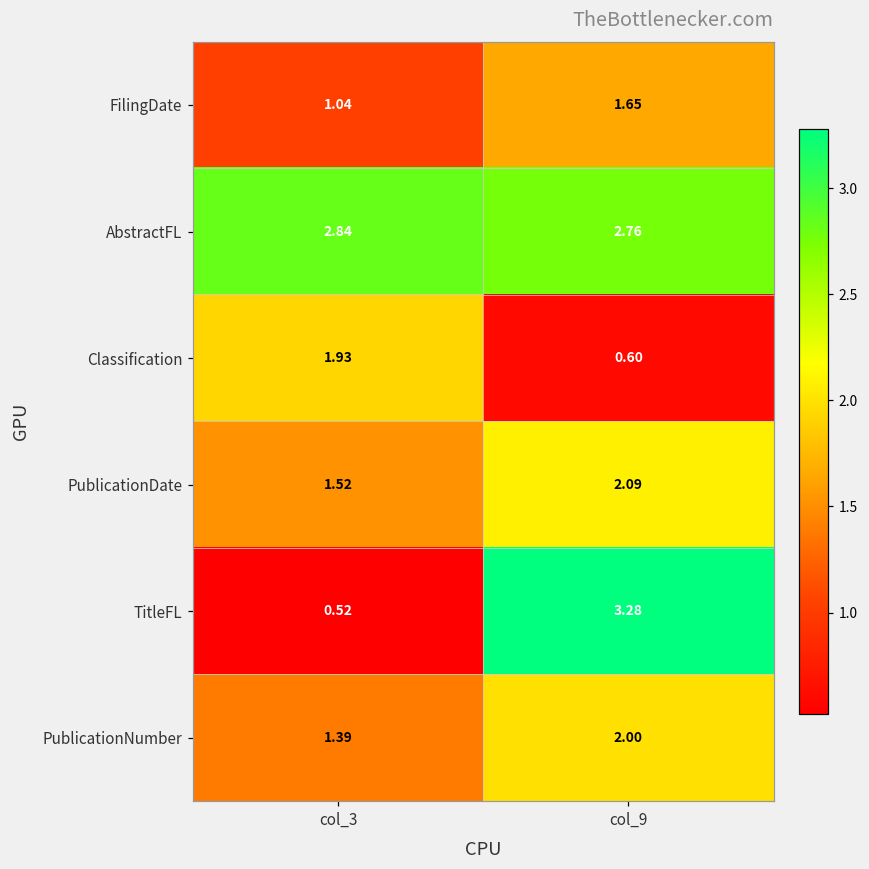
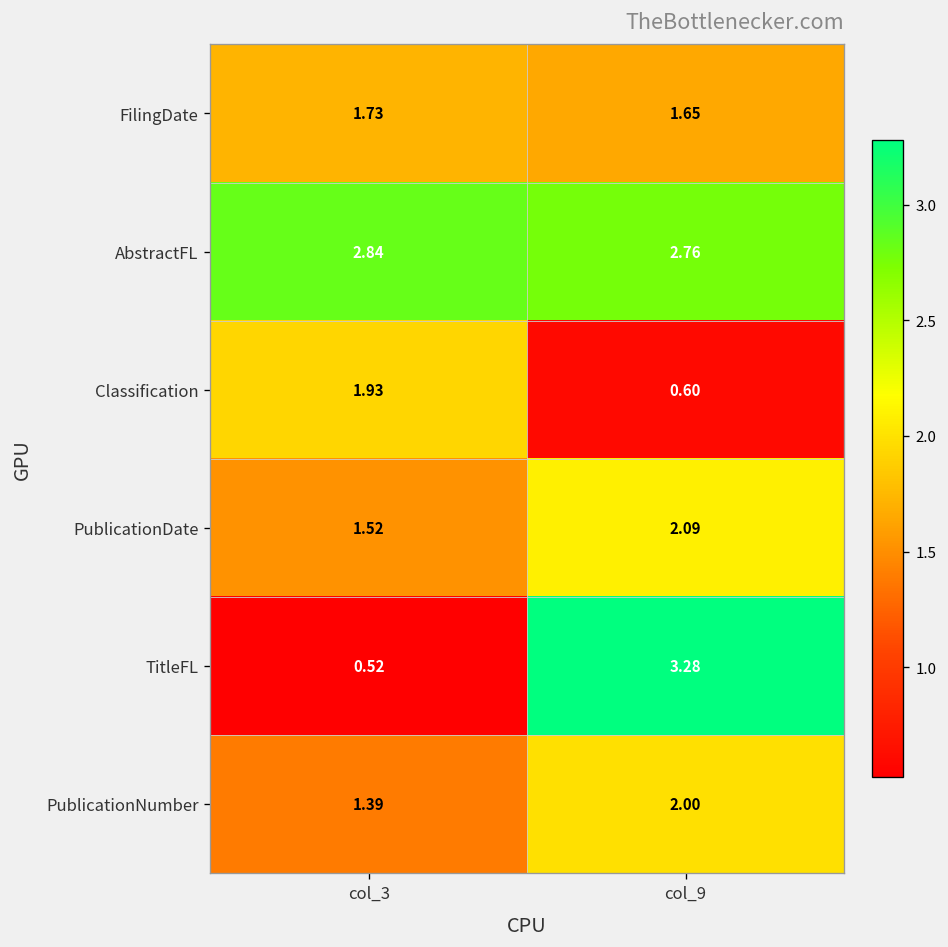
  {
    "FilingDate": {
-     "col_3": 1.04,
+     "col_3": 1.73,
      "col_9": 1.65
    },
    "AbstractFL": {
      "col_3": 2.84,
      "col_9": 2.76
    },
    "Classification": {
      "col_3": 1.93,
      "col_9": 0.60
    },
    "PublicationDate": {
      "col_3": 1.52,
      "col_9": 2.09
    },
    "TitleFL": {
      "col_3": 0.52,
      "col_9": 3.28
    },
    "PublicationNumber": {
      "col_3": 1.39,
      "col_9": 2.00
    }
  }
